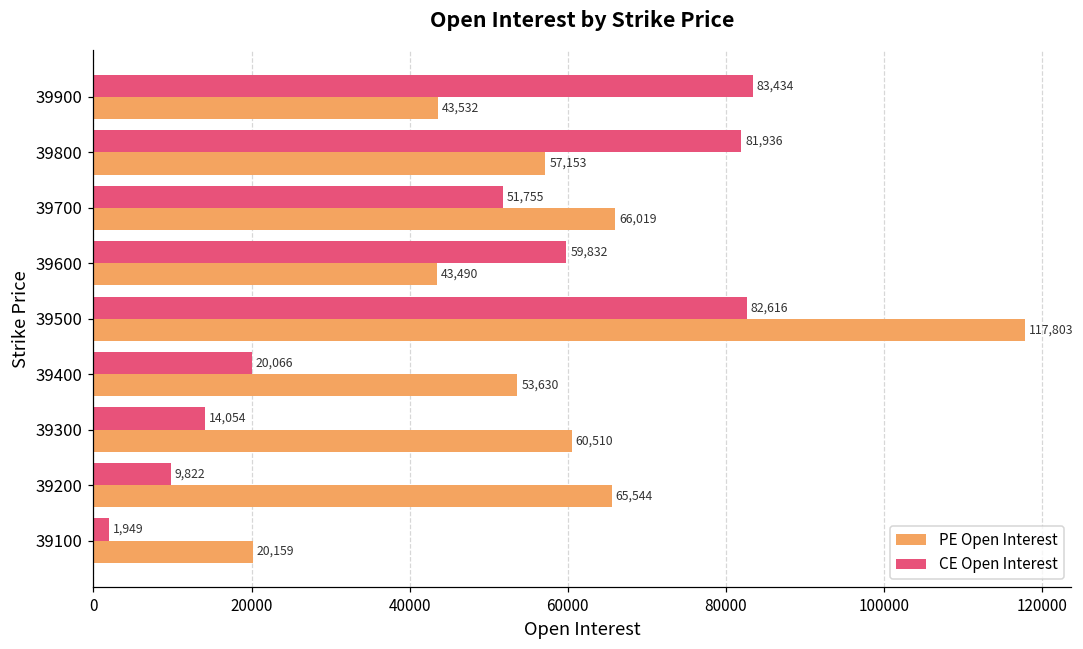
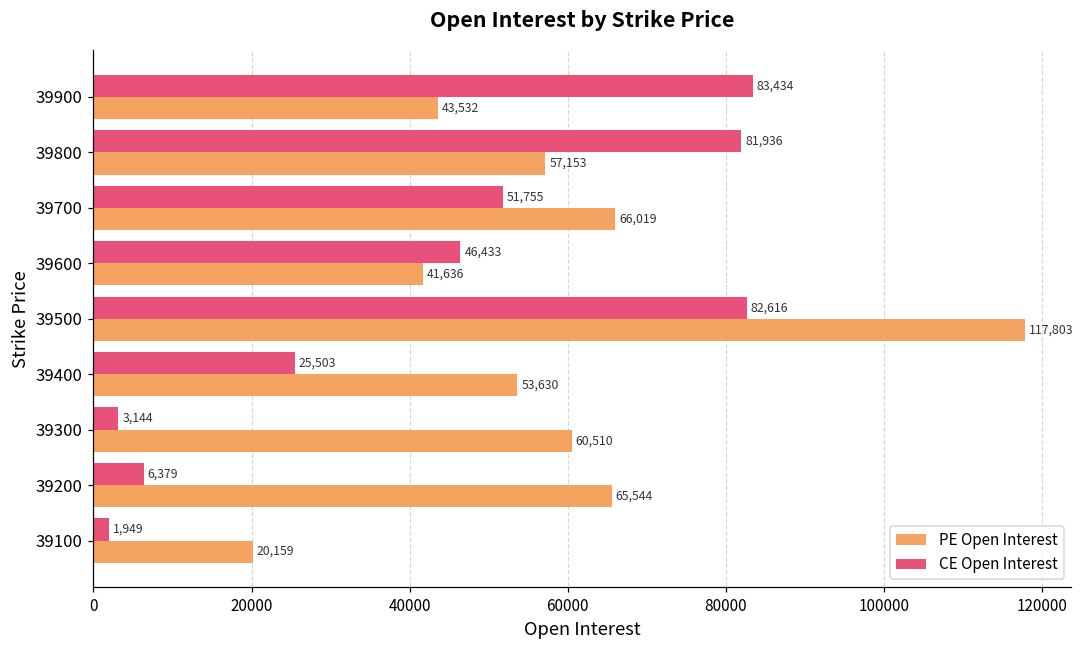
  {
    "PE Open Interest": {
      "39900": "43,532",
      "39800": "57,153",
      "39700": "66,019",
-     "39600": "43,490",
+     "39600": "41,636",
      "39500": "117,803",
      "39400": "53,630",
      "39300": "60,510",
      "39200": "65,544",
      "39100": "20,159"
    },
    "CE Open Interest": {
      "39900": "83,434",
      "39800": "81,936",
      "39700": "51,755",
-     "39600": "59,832",
+     "39600": "46,433",
      "39500": "82,616",
-     "39400": "20,066",
-     "39300": "14,054",
-     "39200": "9,822",
+     "39400": "25,503",
+     "39300": "3,144",
+     "39200": "6,379",
      "39100": "1,949"
    }
  }
